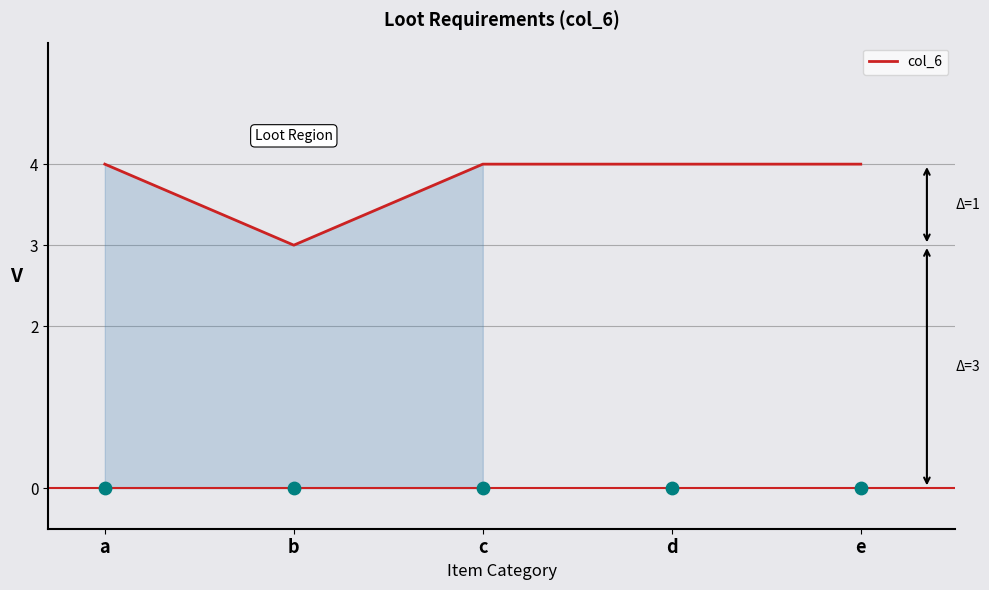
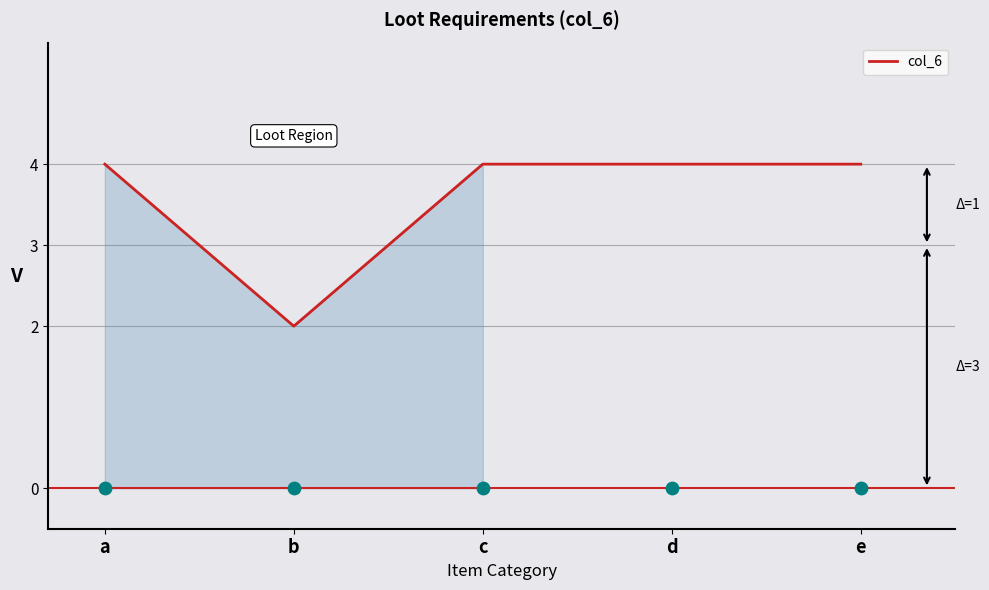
  {
    "col_6": {
-     "b": 3,
+     "b": 2,
      "d": 4,
      "e": 4
    }
  }
